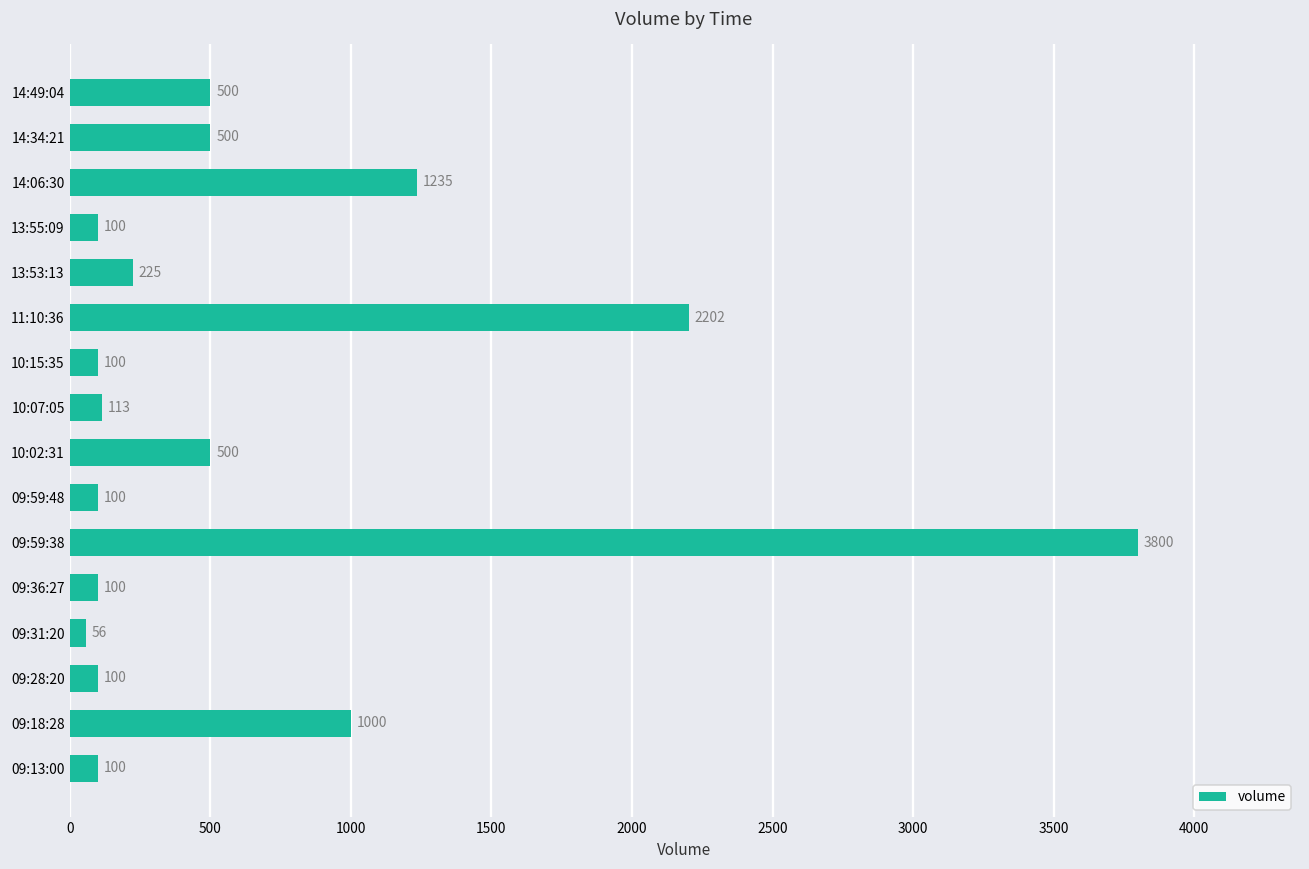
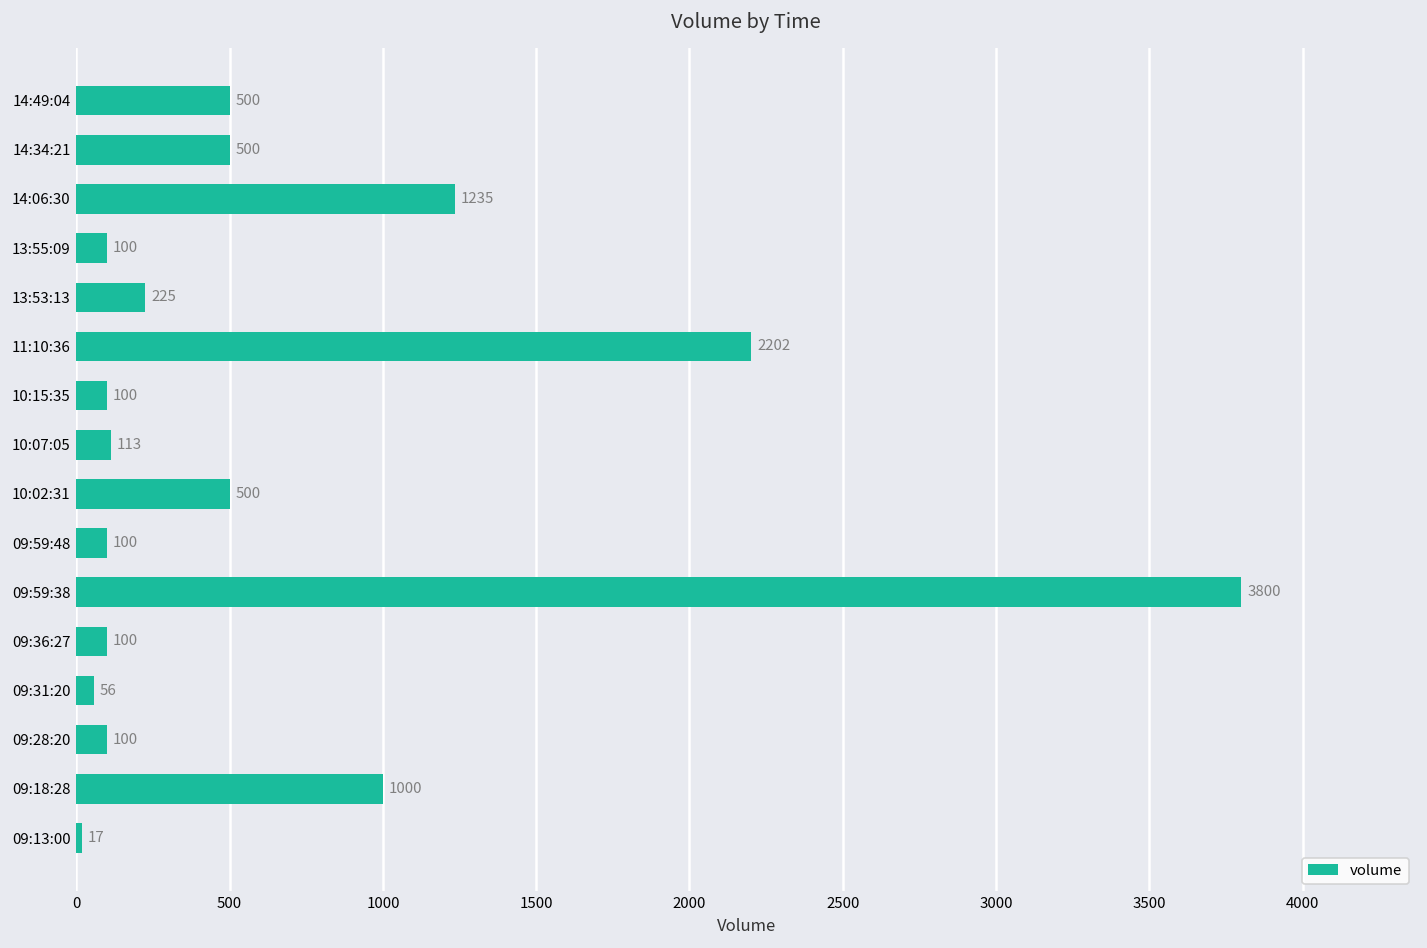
  {
    "14:49:04": 500,
    "14:34:21": 500,
    "14:06:30": 1235,
    "13:55:09": 100,
    "13:53:13": 225,
    "11:10:36": 2202,
    "10:15:35": 100,
    "10:07:05": 113,
    "10:02:31": 500,
    "09:59:48": 100,
    "09:59:38": 3800,
    "09:36:27": 100,
    "09:31:20": 56,
    "09:28:20": 100,
    "09:18:28": 1000,
-   "09:13:00": 100
+   "09:13:00": 17
  }
